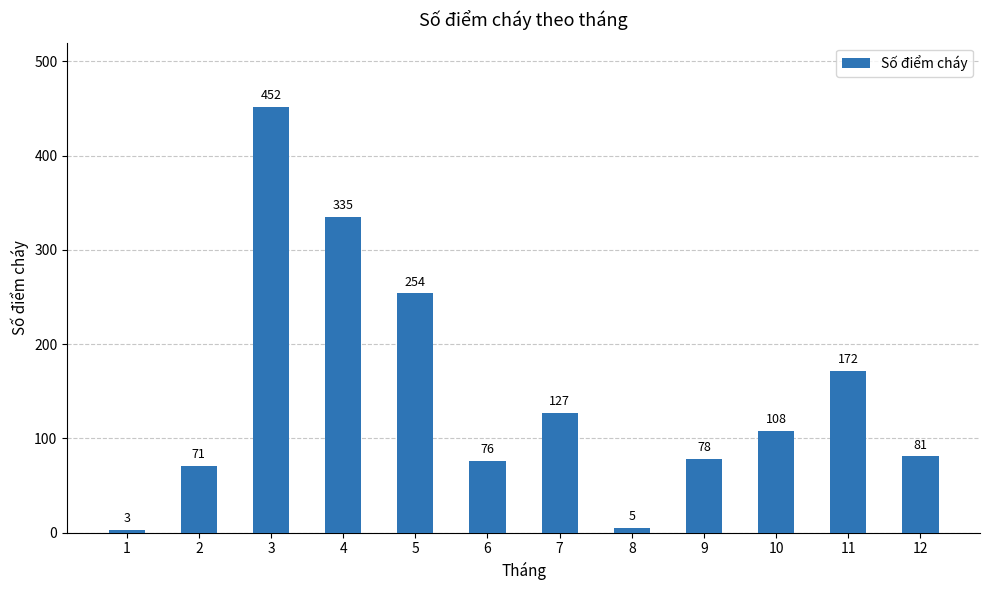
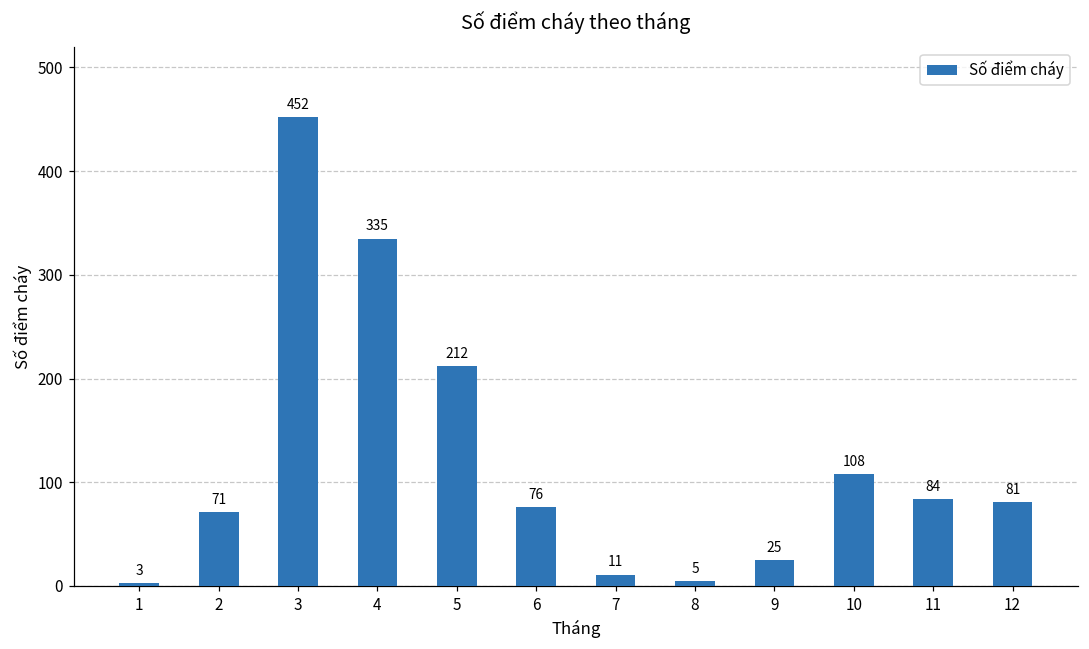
  {
    "1": 3,
    "2": 71,
    "3": 452,
    "4": 335,
-   "5": 254,
+   "5": 212,
    "6": 76,
-   "7": 127,
+   "7": 11,
    "8": 5,
-   "9": 78,
+   "9": 25,
    "10": 108,
-   "11": 172,
+   "11": 84,
    "12": 81
  }
